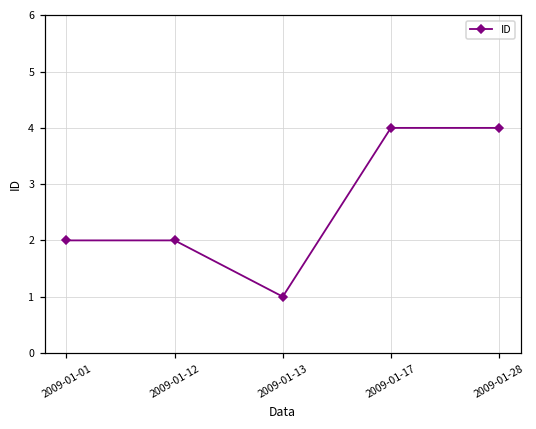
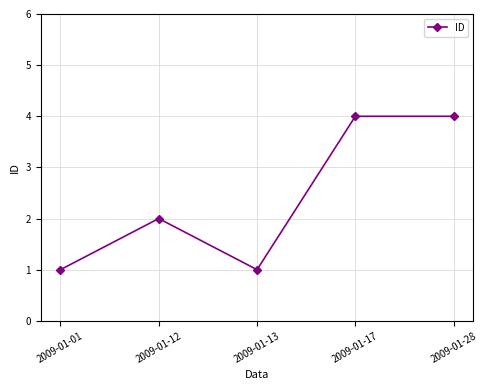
  {
-   "2009-01-01": 2,
+   "2009-01-01": 1,
    "2009-01-12": 2,
    "2009-01-13": 1,
    "2009-01-17": 4,
    "2009-01-28": 4
  }
